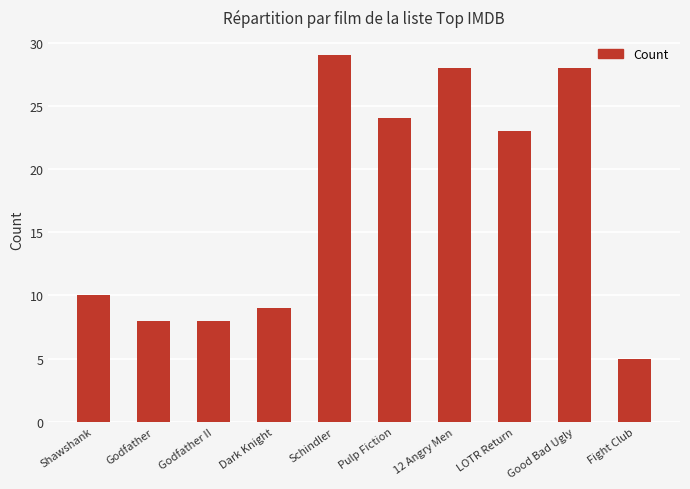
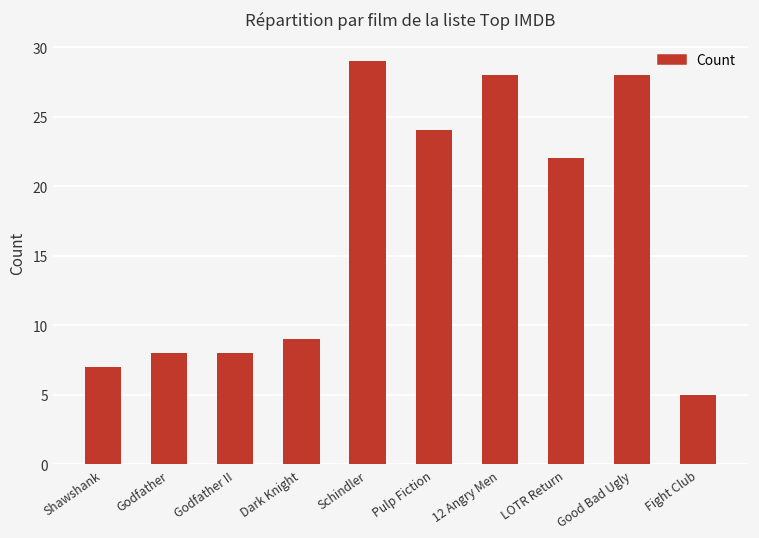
  {
-   "Shawshank": 10,
+   "Shawshank": 7,
    "Godfather": 8,
    "Godfather II": 8,
    "Dark Knight": 9,
    "Schindler": 29,
    "Pulp Fiction": 24,
    "12 Angry Men": 28,
-   "LOTR Return": 23,
+   "LOTR Return": 22,
    "Good Bad Ugly": 28,
    "Fight Club": 5
  }
